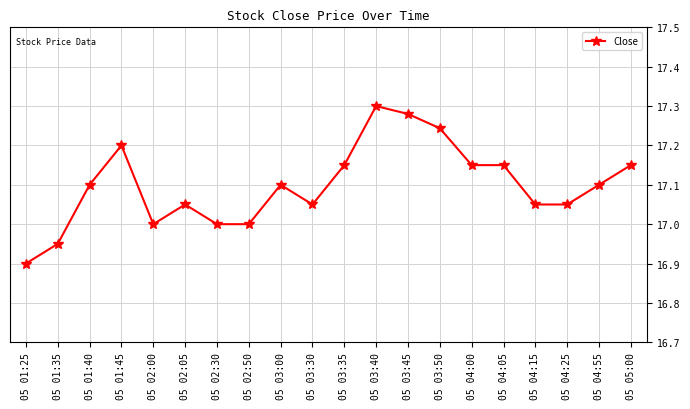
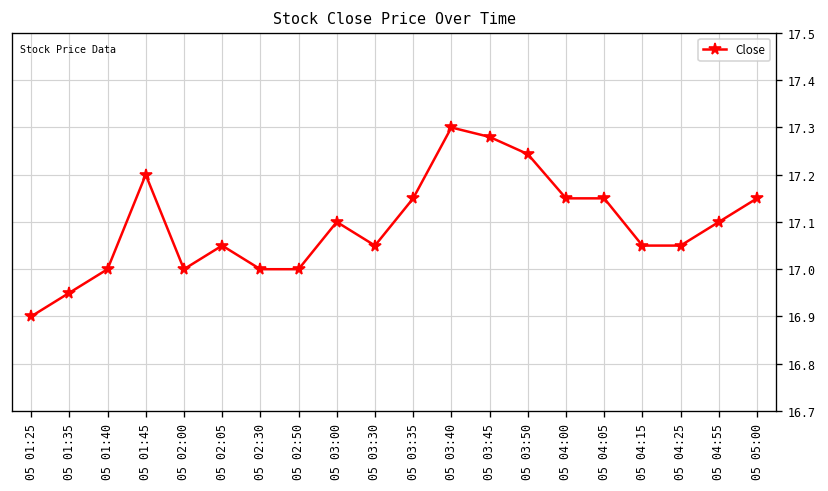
  {
    "05 01:25": 16.9,
    "05 01:35": 16.95,
-   "05 01:40": 17.1,
+   "05 01:40": 17.0,
    "05 01:45": 17.2,
    "05 02:00": 17.0,
    "05 02:05": 17.05,
    "05 02:30": 17.0,
    "05 02:50": 17.0,
    "05 03:00": 17.1,
    "05 03:30": 17.05,
    "05 03:35": 17.15,
    "05 03:40": 17.3,
    "05 03:45": 17.28,
    "05 03:50": 17.24,
    "05 04:00": 17.15,
    "05 04:05": 17.15,
    "05 04:15": 17.05,
    "05 04:25": 17.05,
    "05 04:55": 17.1,
    "05 05:00": 17.15
  }
